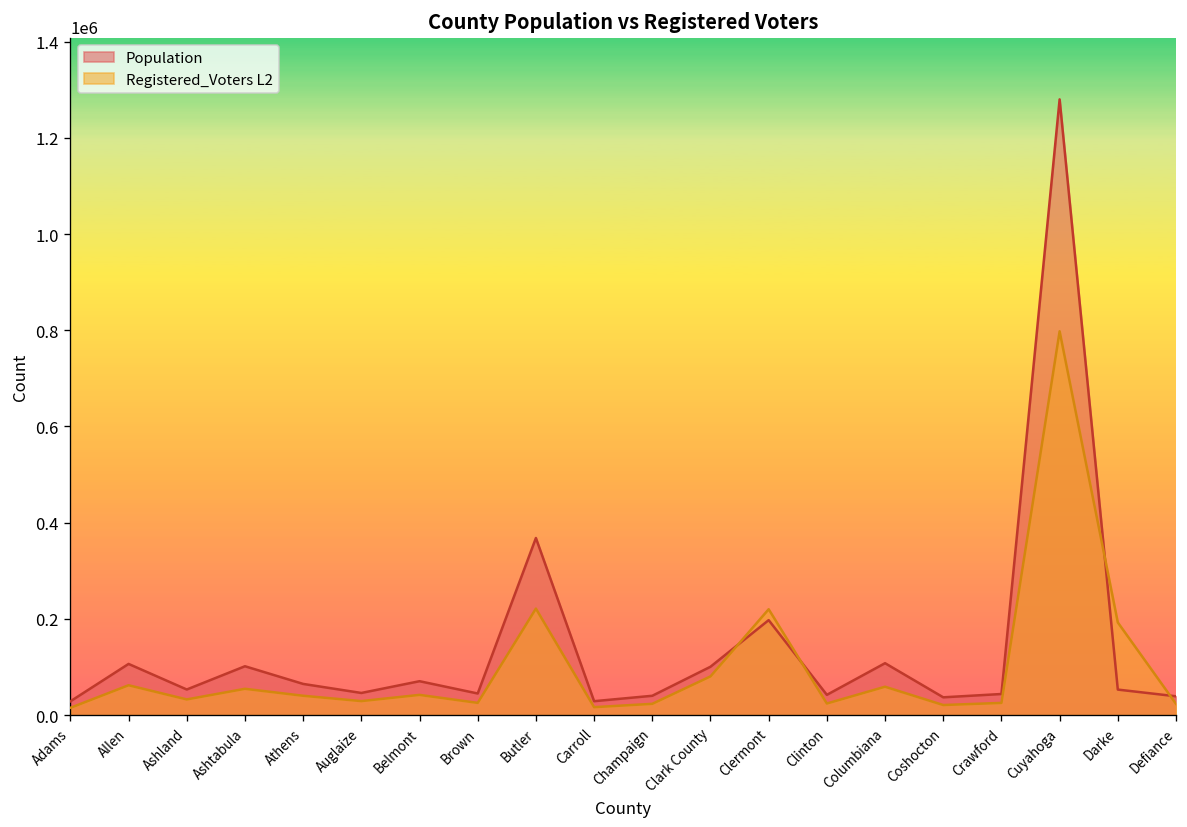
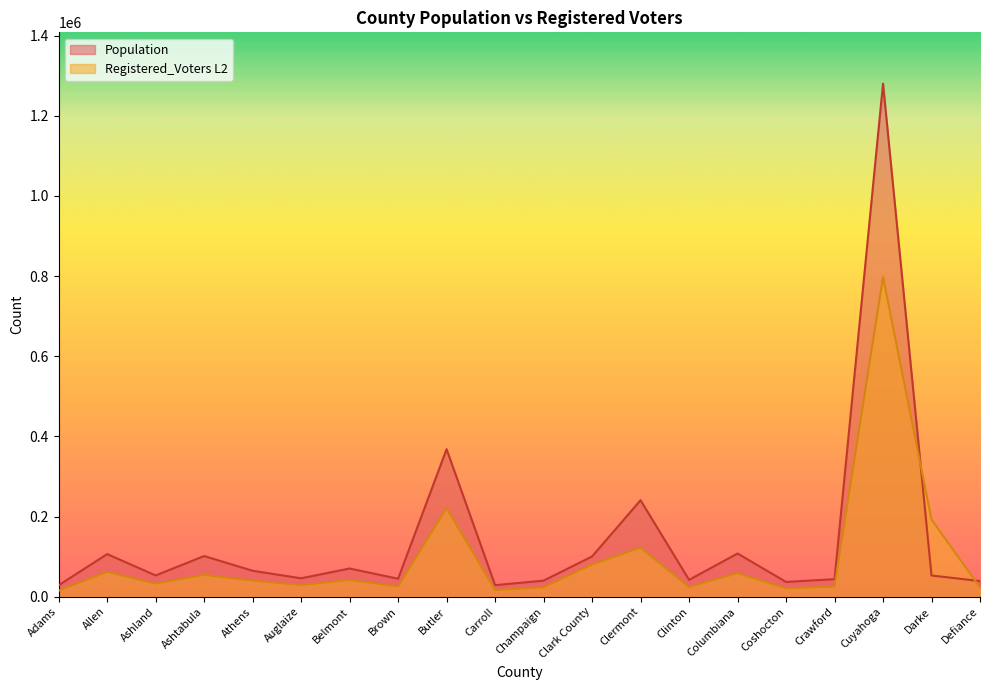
  {
    "Population": {
      "Adams": 30000,
      "Allen": 110000,
      "Ashland": 50000,
      "Ashtabula": 100000,
      "Athens": 60000,
      "Auglaize": 50000,
      "Belmont": 70000,
      "Brown": 40000,
      "Butler": 370000,
      "Carroll": 30000,
      "Champaign": 40000,
      "Clark County": 100000,
-     "Clermont": 200000,
+     "Clermont": 240000,
      "Clinton": 40000,
      "Columbiana": 110000,
      "Coshocton": 40000,
      "Crawford": 40000,
      "Cuyahoga": 1280000,
      "Darke": 50000,
      "Defiance": 40000
    },
    "Registered_Voters L2": {
      "Adams": 20000,
      "Allen": 60000,
      "Ashland": 30000,
      "Ashtabula": 50000,
      "Athens": 40000,
      "Auglaize": 30000,
      "Belmont": 40000,
      "Brown": 30000,
      "Butler": 220000,
      "Carroll": 20000,
      "Champaign": 20000,
      "Clark County": 80000,
-     "Clermont": 220000,
+     "Clermont": 120000,
      "Clinton": 20000,
      "Columbiana": 60000,
      "Coshocton": 20000,
      "Crawford": 30000,
      "Cuyahoga": 800000,
      "Darke": 190000,
      "Defiance": 20000
    }
  }
